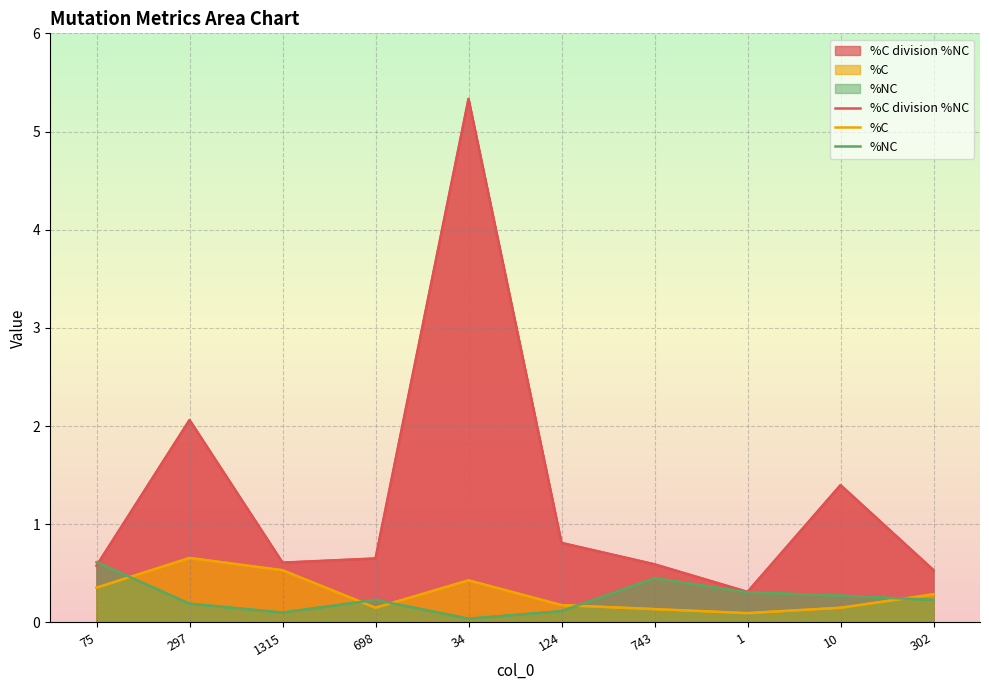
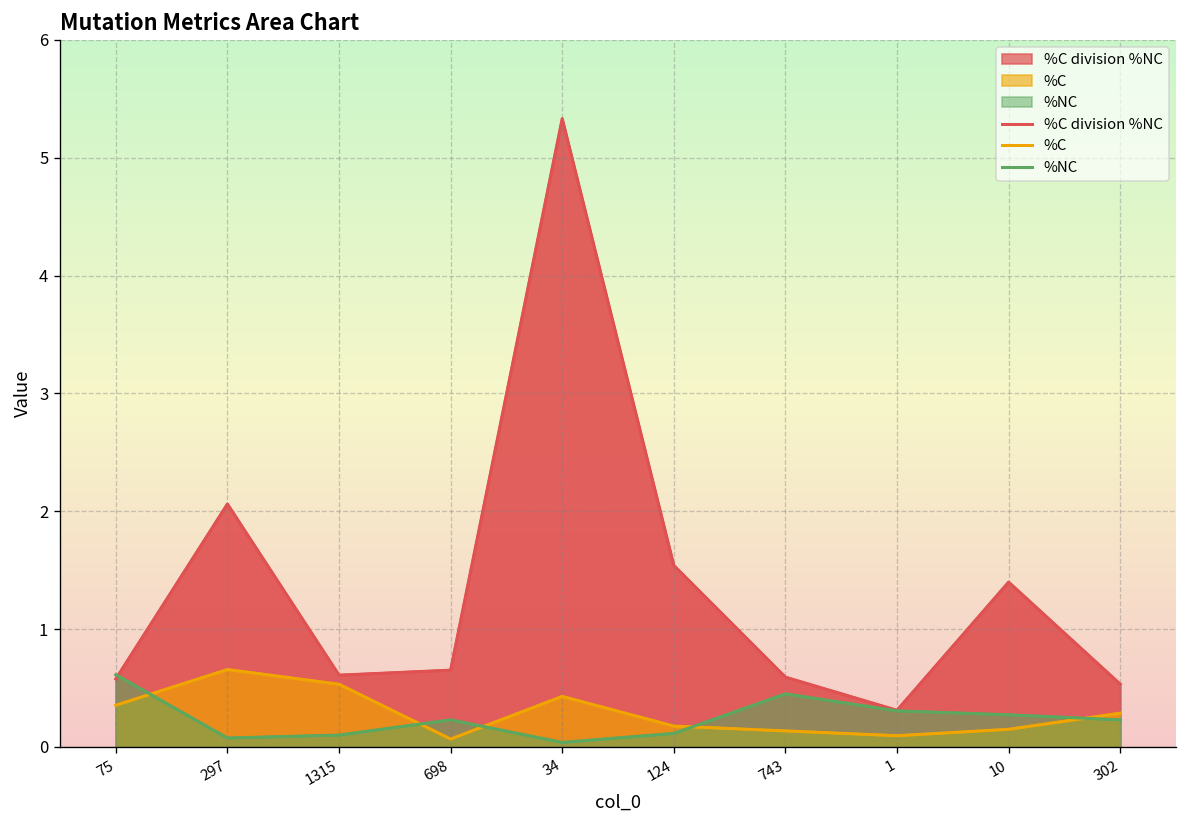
  {
    "%C division %NC": {
      "75": 0.6,
      "297": 2.1,
      "1315": 0.6,
      "698": 0.7,
      "34": 5.3,
-     "124": 0.8,
+     "124": 1.5,
      "743": 0.6,
      "10": 1.4,
      "302": 0.5
    },
    "%C": {
      "75": 0.4,
      "297": 0.7,
      "1315": 0.5,
-     "698": 0.15,
+     "698": 0.07,
      "34": 0.4,
      "124": 0.2,
      "743": 0.1,
      "1": 0.1,
      "10": 0.1,
      "302": 0.3
    },
    "%NC": {
      "75": 0.6,
-     "297": 0.2,
+     "297": 0.1,
      "1315": 0.1,
      "698": 0.2,
      "34": 0.0,
      "124": 0.1,
      "743": 0.5,
      "10": 0.3,
      "302": 0.2
    }
  }
